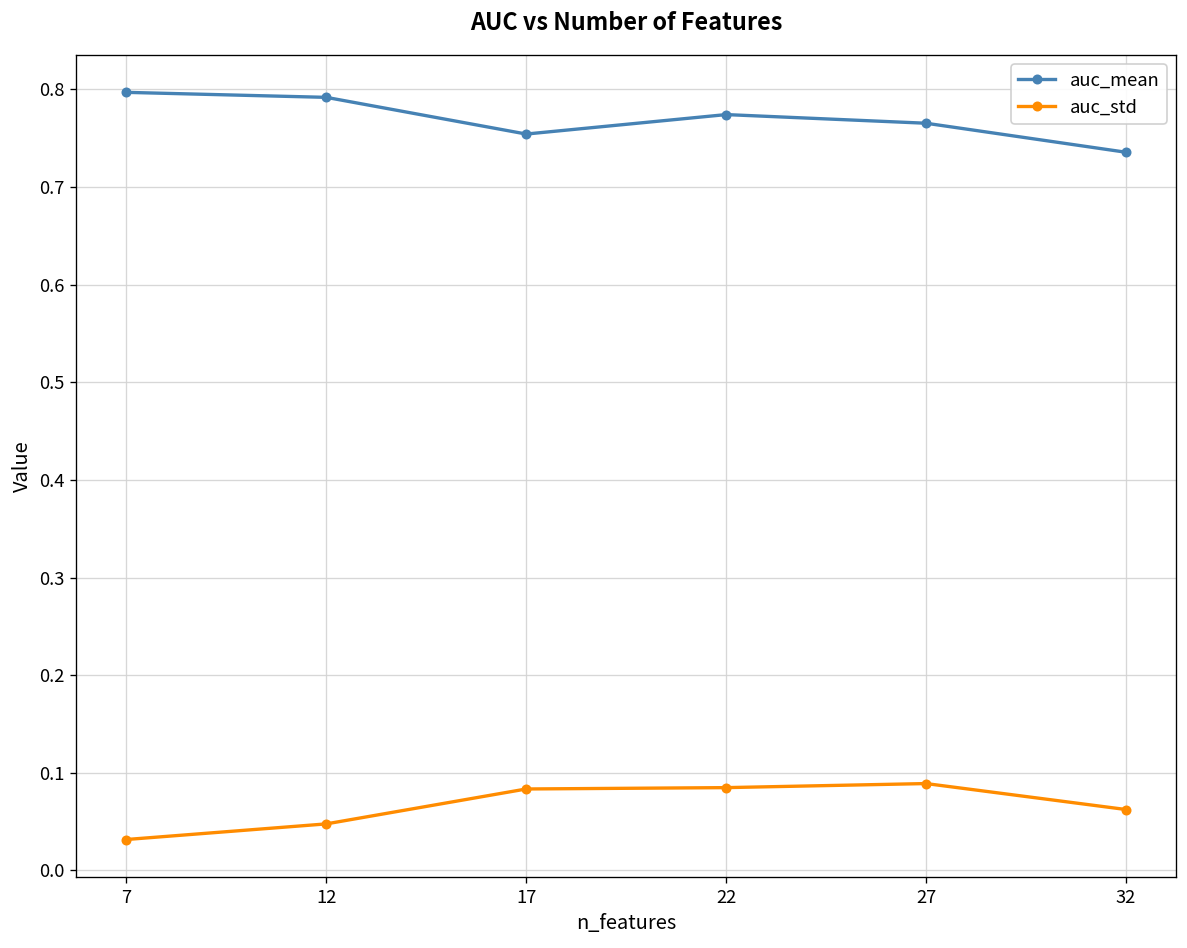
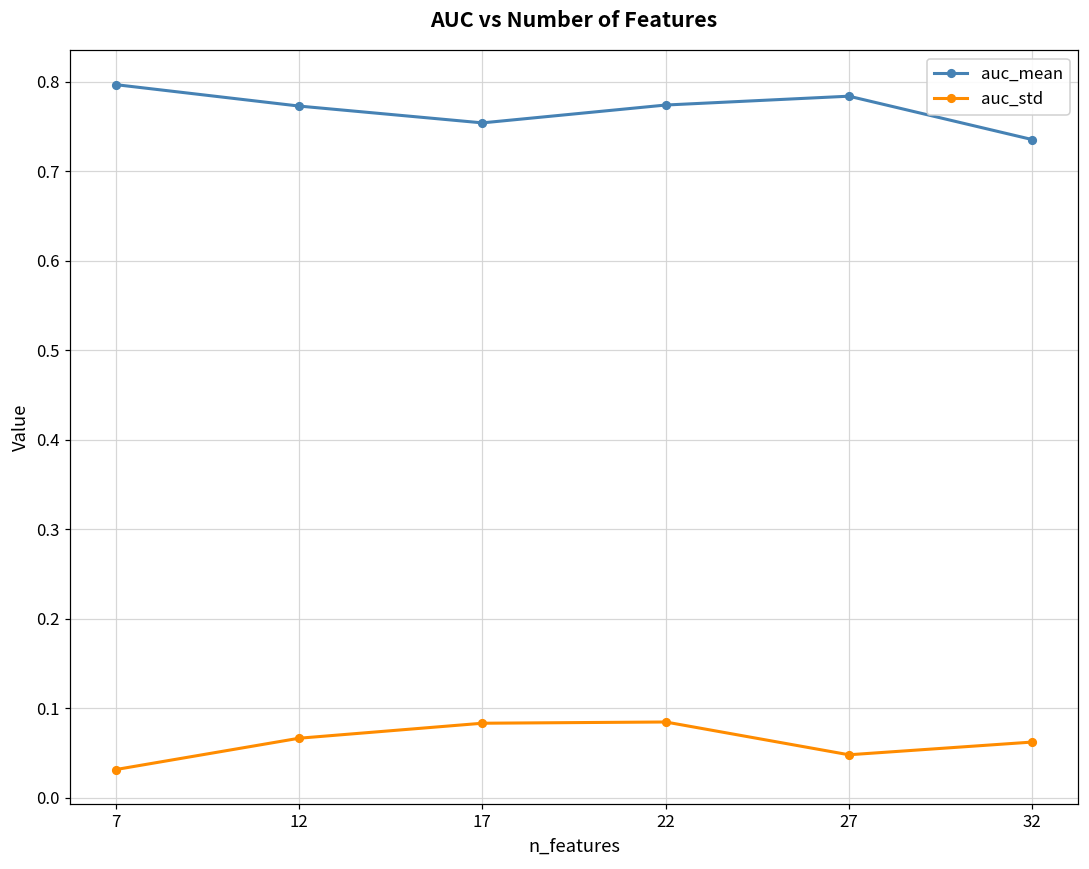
  {
    "auc_mean": {
      "7": 0.80,
-     "12": 0.79,
+     "12": 0.77,
      "17": 0.75,
      "22": 0.77,
-     "27": 0.77,
+     "27": 0.78,
      "32": 0.74
    },
    "auc_std": {
      "7": 0.03,
-     "12": 0.05,
+     "12": 0.07,
      "17": 0.08,
      "22": 0.08,
-     "27": 0.09,
+     "27": 0.05,
      "32": 0.06
    }
  }
